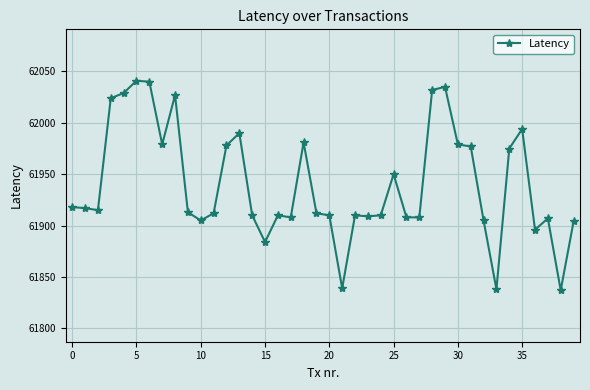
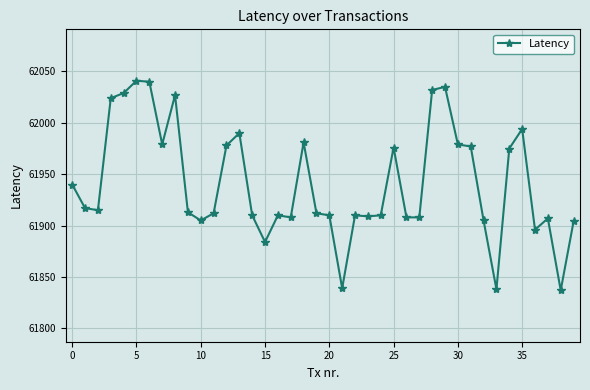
  {
-   "0": 61918,
+   "0": 61940,
    "5": 62041,
    "10": 61905,
    "15": 61884,
    "20": 61910,
-   "25": 61950,
+   "25": 61976,
    "30": 61979,
    "35": 61994
  }
